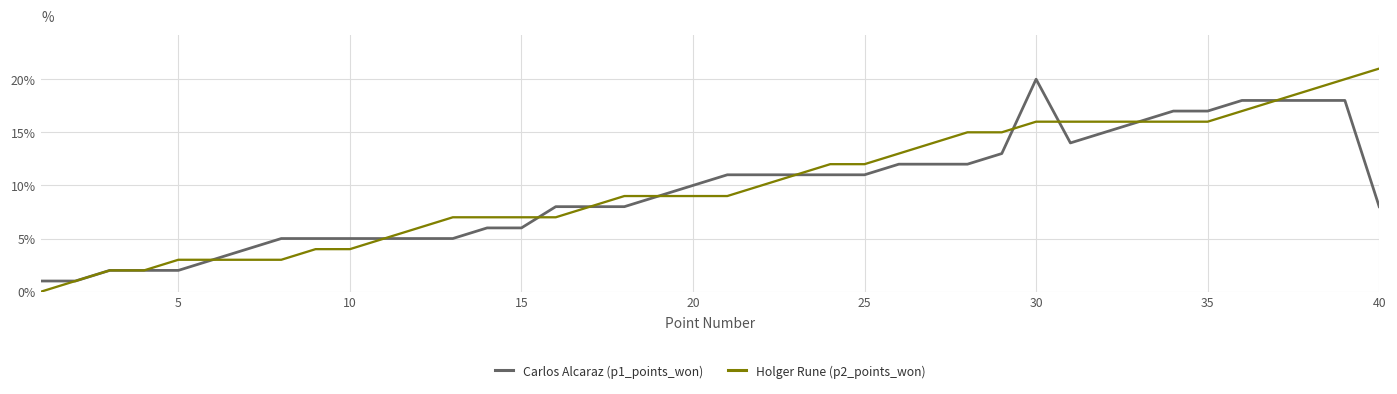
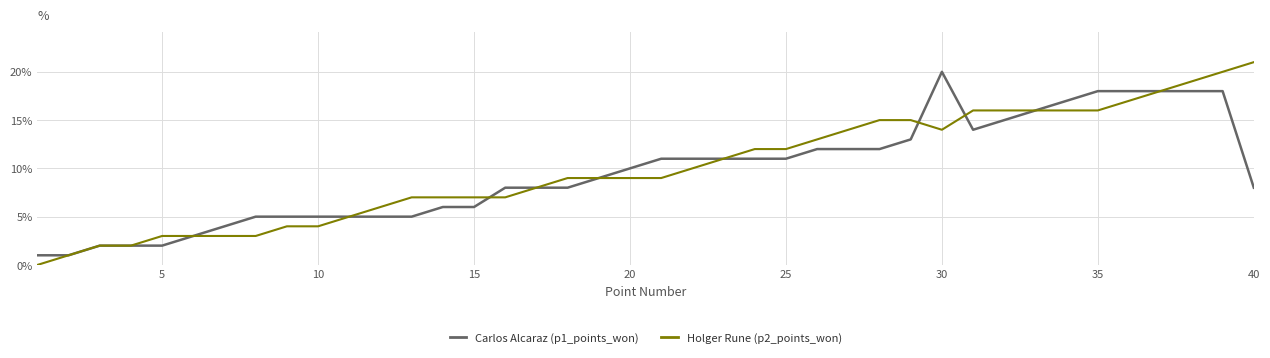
  {
    "Carlos Alcaraz (p1_points_won)": {
      "5": "2%",
      "10": "5%",
      "15": "6%",
      "20": "10%",
      "25": "11%",
      "30": "20%",
-     "35": "17%",
+     "35": "18%",
      "40": "8%"
    },
    "Holger Rune (p2_points_won)": {
      "5": "3%",
      "10": "4%",
      "15": "7%",
      "20": "9%",
      "25": "12%",
-     "30": "16%",
+     "30": "14%",
      "35": "16%",
      "40": "21%"
    }
  }
